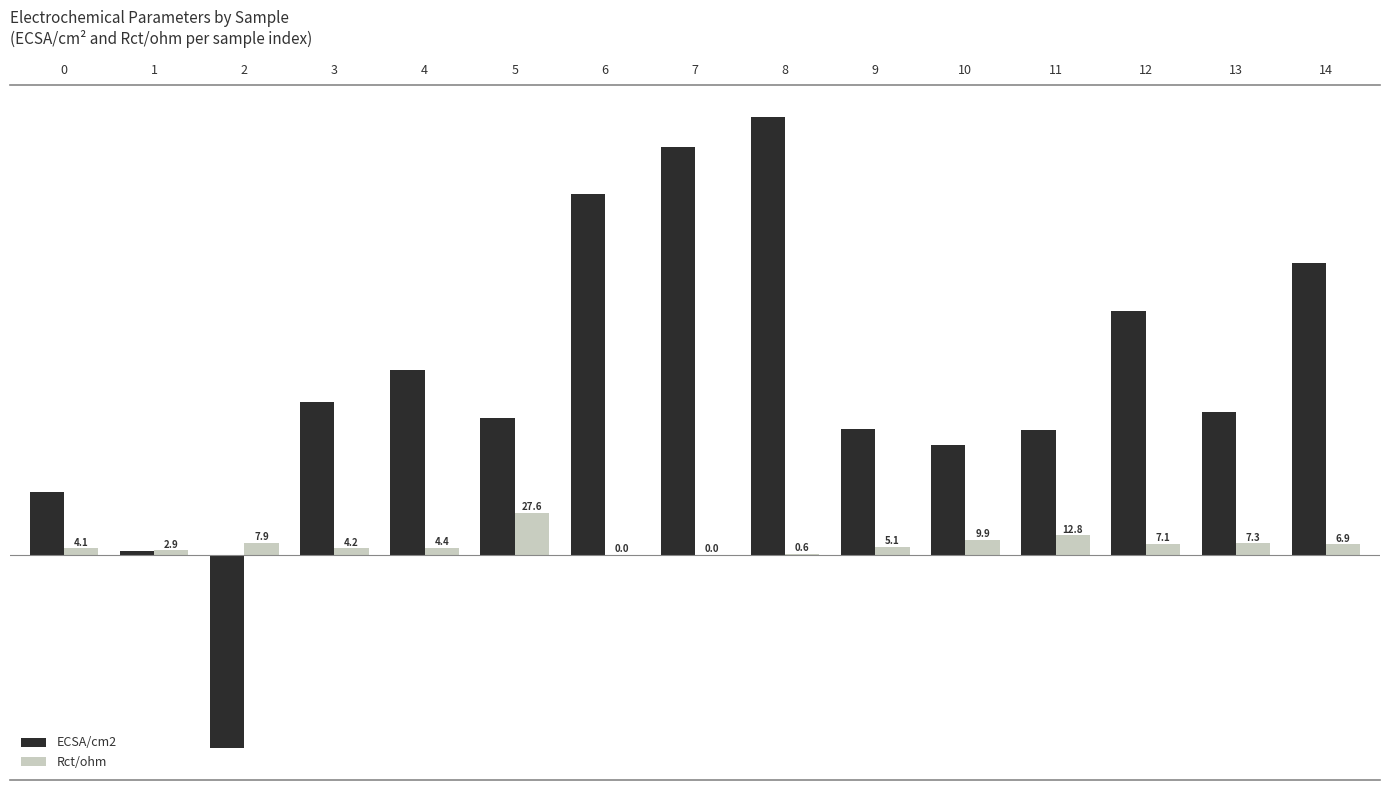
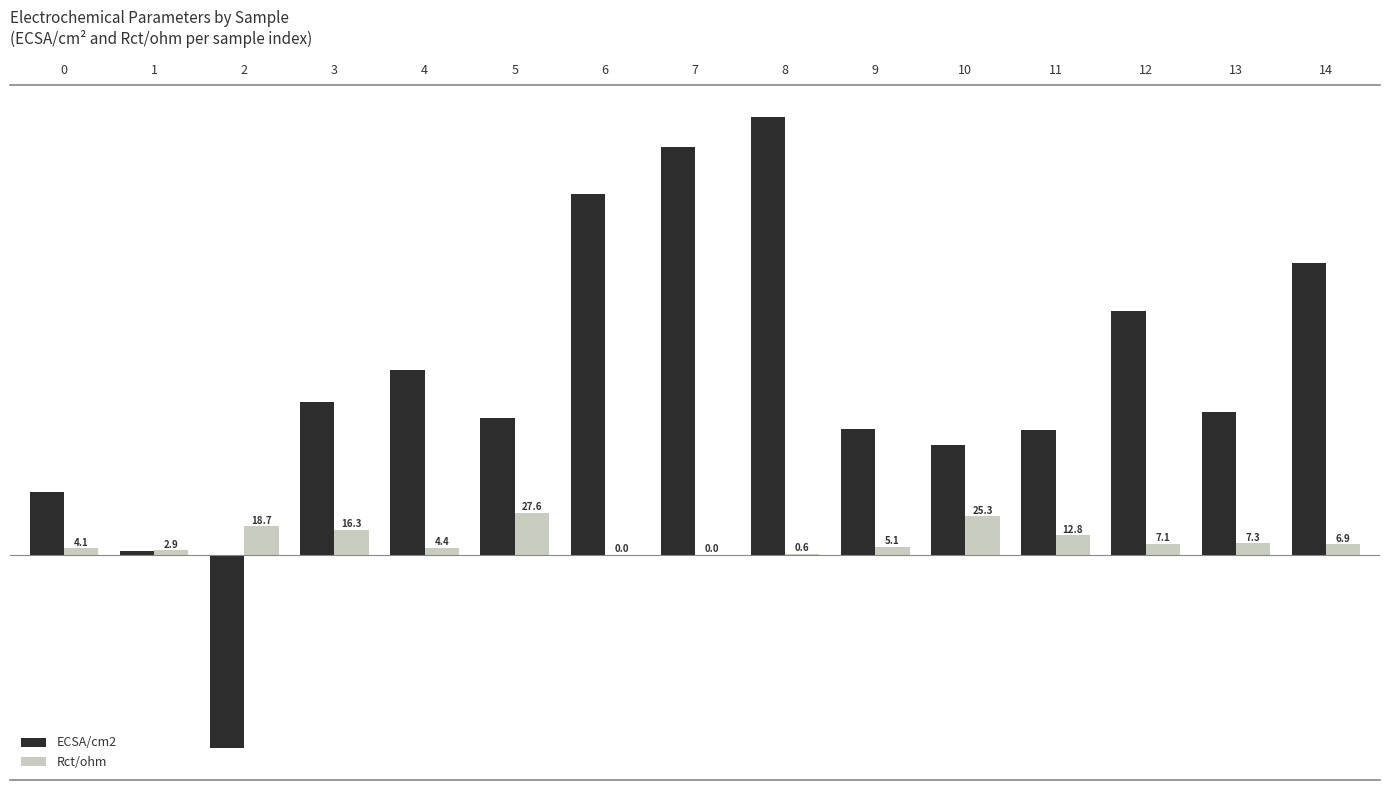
  {
    "Rct/ohm": {
      "0": 4.1,
      "1": 2.9,
-     "2": 7.9,
-     "3": 4.2,
+     "2": 18.7,
+     "3": 16.3,
      "4": 4.4,
      "5": 27.6,
      "6": 0.0,
      "7": 0.0,
      "8": 0.6,
      "9": 5.1,
-     "10": 9.9,
+     "10": 25.3,
      "11": 12.8,
      "12": 7.1,
      "13": 7.3,
      "14": 6.9
    }
  }
